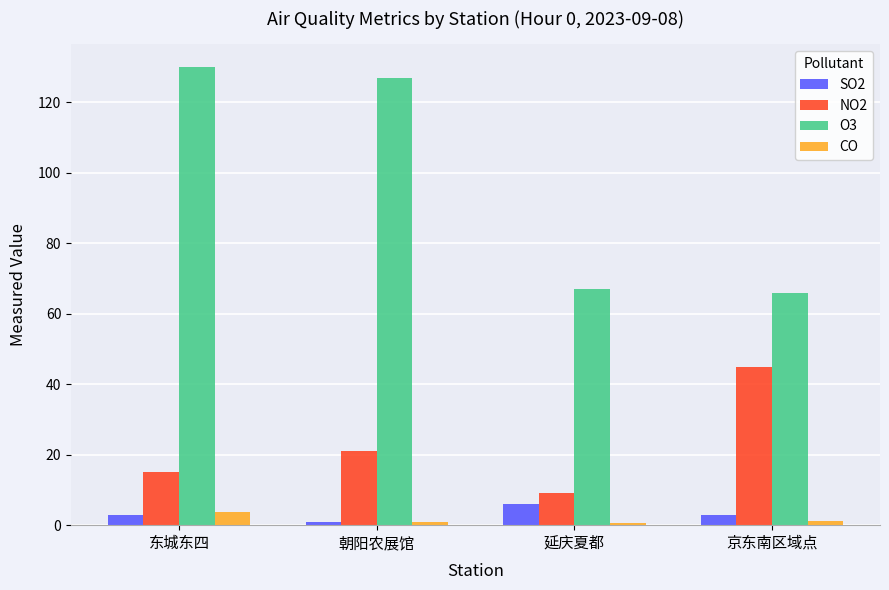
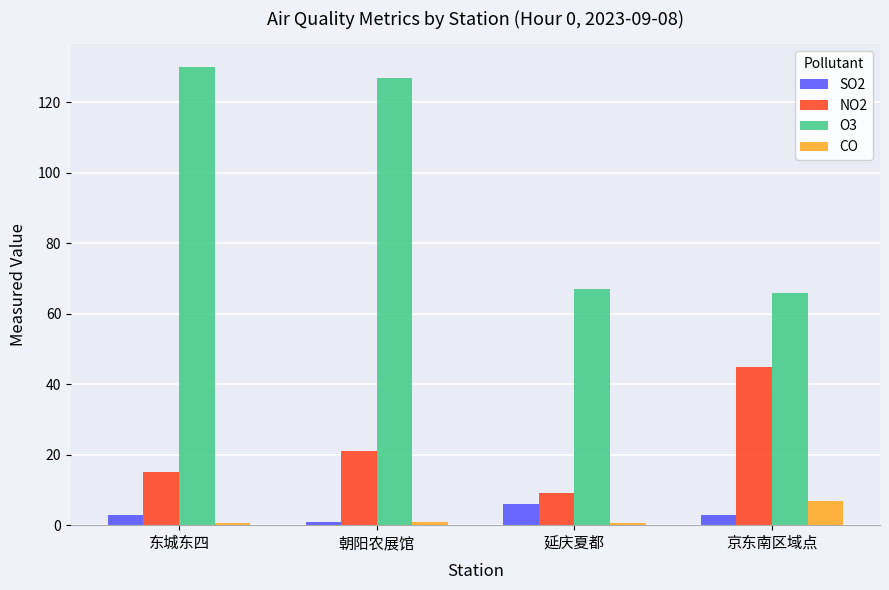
  {
    "SO2": {
      "东城东四": 3,
      "朝阳农展馆": 1,
      "延庆夏都": 6,
      "京东南区域点": 3
    },
    "NO2": {
      "东城东四": 15,
      "朝阳农展馆": 21,
      "延庆夏都": 9,
      "京东南区域点": 45
    },
    "O3": {
      "东城东四": 130,
      "朝阳农展馆": 127,
      "延庆夏都": 67,
      "京东南区域点": 66
    },
    "CO": {
-     "东城东四": 4,
+     "东城东四": 1,
      "朝阳农展馆": 1,
-     "京东南区域点": 1
+     "京东南区域点": 7
    }
  }
